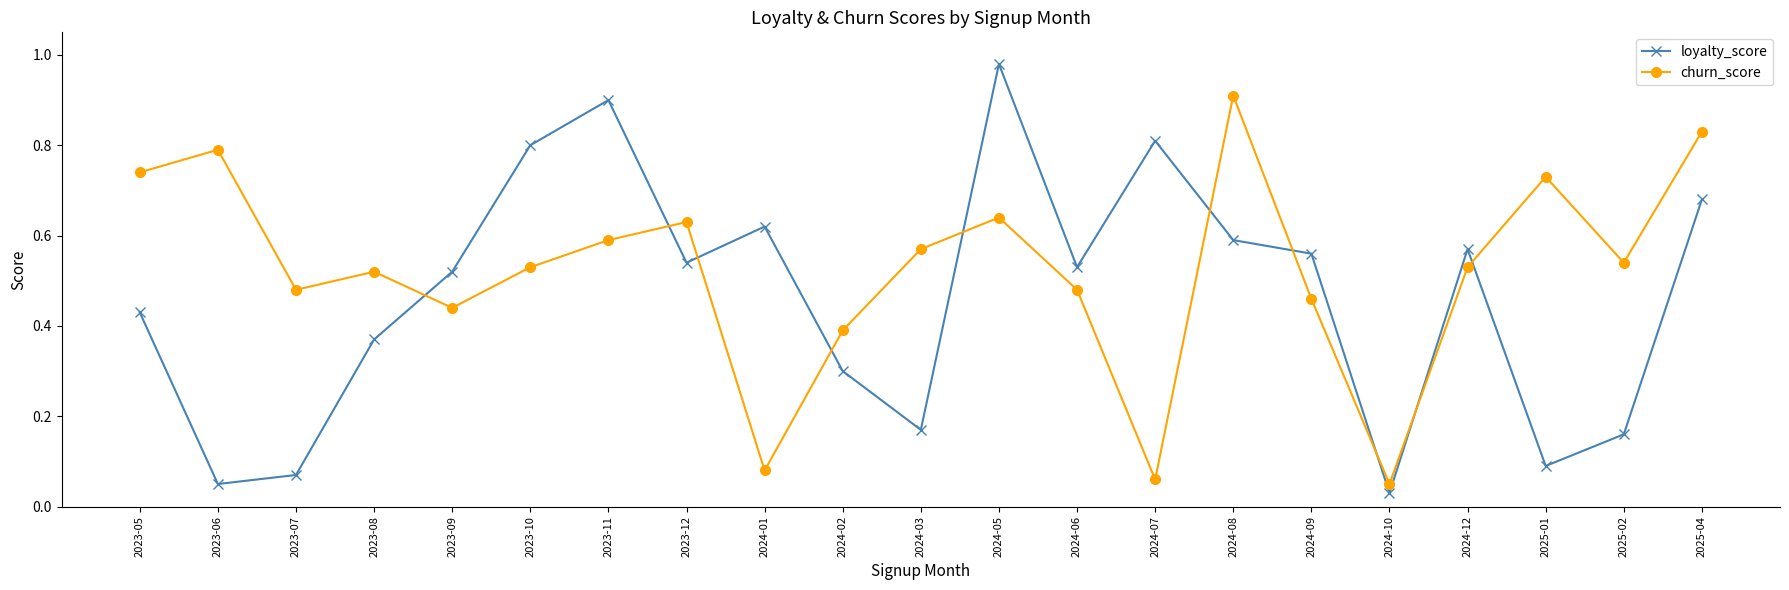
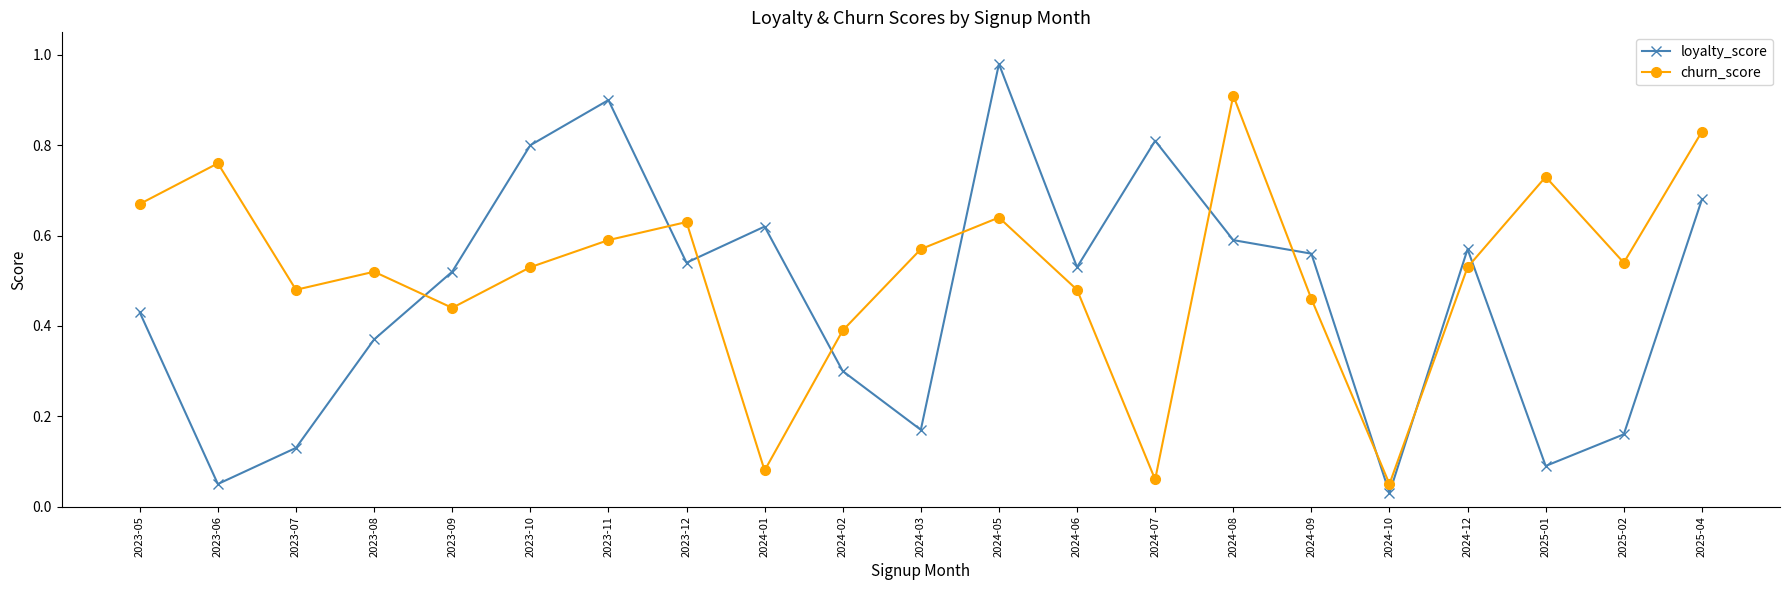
  {
    "loyalty_score": {
      "2023-05": 0.43,
      "2023-06": 0.05,
-     "2023-07": 0.07,
+     "2023-07": 0.13,
      "2023-08": 0.37,
      "2023-09": 0.52,
      "2023-10": 0.80,
      "2023-11": 0.90,
      "2023-12": 0.54,
      "2024-01": 0.62,
      "2024-02": 0.30,
      "2024-03": 0.17,
      "2024-05": 0.98,
      "2024-06": 0.53,
      "2024-07": 0.81,
      "2024-08": 0.59,
      "2024-09": 0.56,
      "2024-10": 0.03,
      "2024-12": 0.57,
      "2025-01": 0.09,
      "2025-02": 0.16,
      "2025-04": 0.68
    },
    "churn_score": {
-     "2023-05": 0.74,
-     "2023-06": 0.79,
+     "2023-05": 0.67,
+     "2023-06": 0.76,
      "2023-07": 0.48,
      "2023-08": 0.52,
      "2023-09": 0.44,
      "2023-10": 0.53,
      "2023-11": 0.59,
      "2023-12": 0.63,
      "2024-01": 0.08,
      "2024-02": 0.39,
      "2024-03": 0.57,
      "2024-05": 0.64,
      "2024-06": 0.48,
      "2024-07": 0.06,
      "2024-08": 0.91,
      "2024-09": 0.46,
      "2024-10": 0.05,
      "2024-12": 0.53,
      "2025-01": 0.73,
      "2025-02": 0.54,
      "2025-04": 0.83
    }
  }
